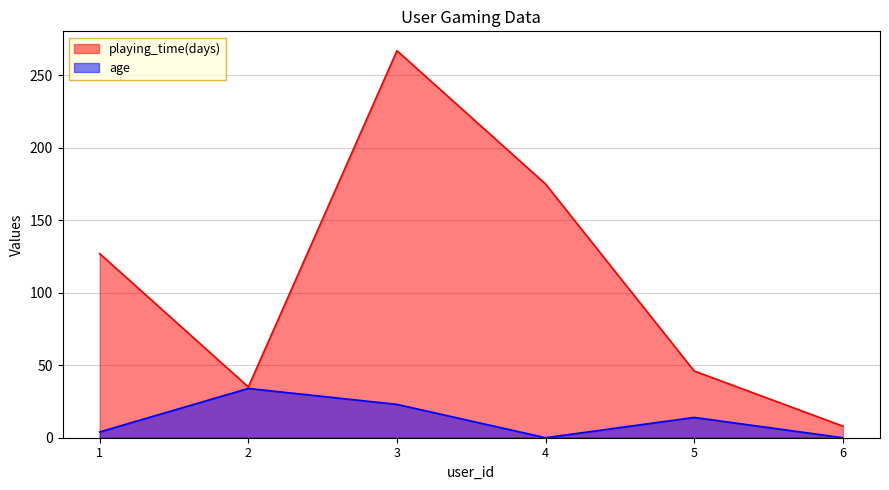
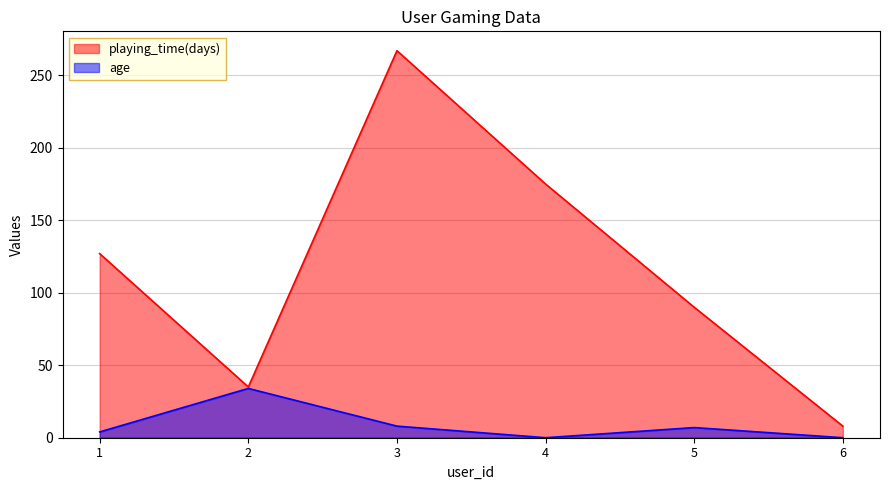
  {
    "playing_time(days)": {
      "1": 127,
      "3": 267,
      "4": 175,
-     "5": 46,
+     "5": 90,
      "6": 8
    },
    "age": {
      "1": 4,
-     "3": 23,
+     "3": 8,
      "4": 0,
-     "5": 14,
+     "5": 7,
      "6": 0
    }
  }
